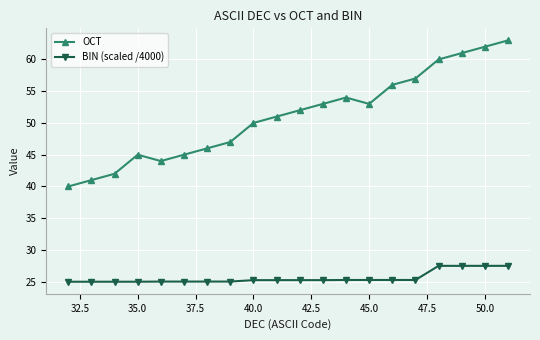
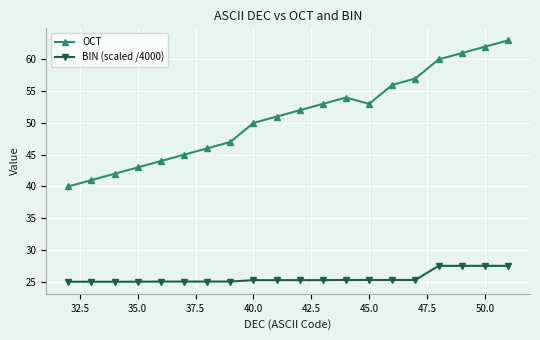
  {
    "OCT": {
-     "35.0": 45,
+     "35.0": 43,
      "40.0": 50,
      "45.0": 53,
      "50.0": 62
    },
    "BIN (scaled /4000)": {
      "35.0": 25,
      "40.0": 25,
      "45.0": 25,
      "50.0": 28
    }
  }
